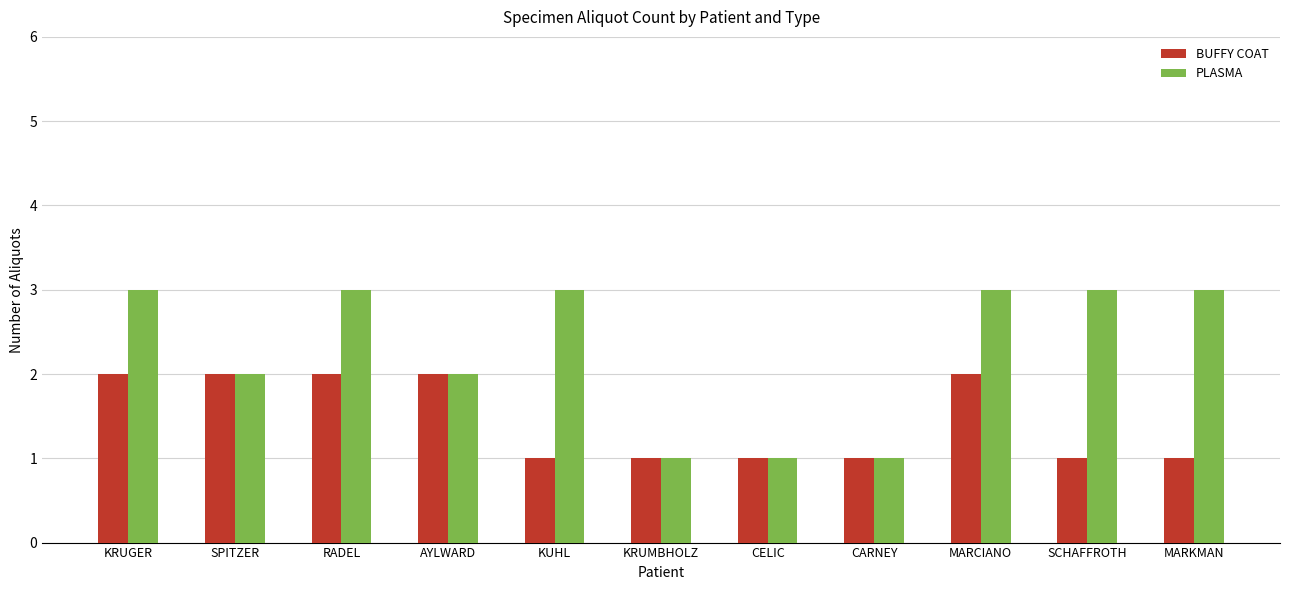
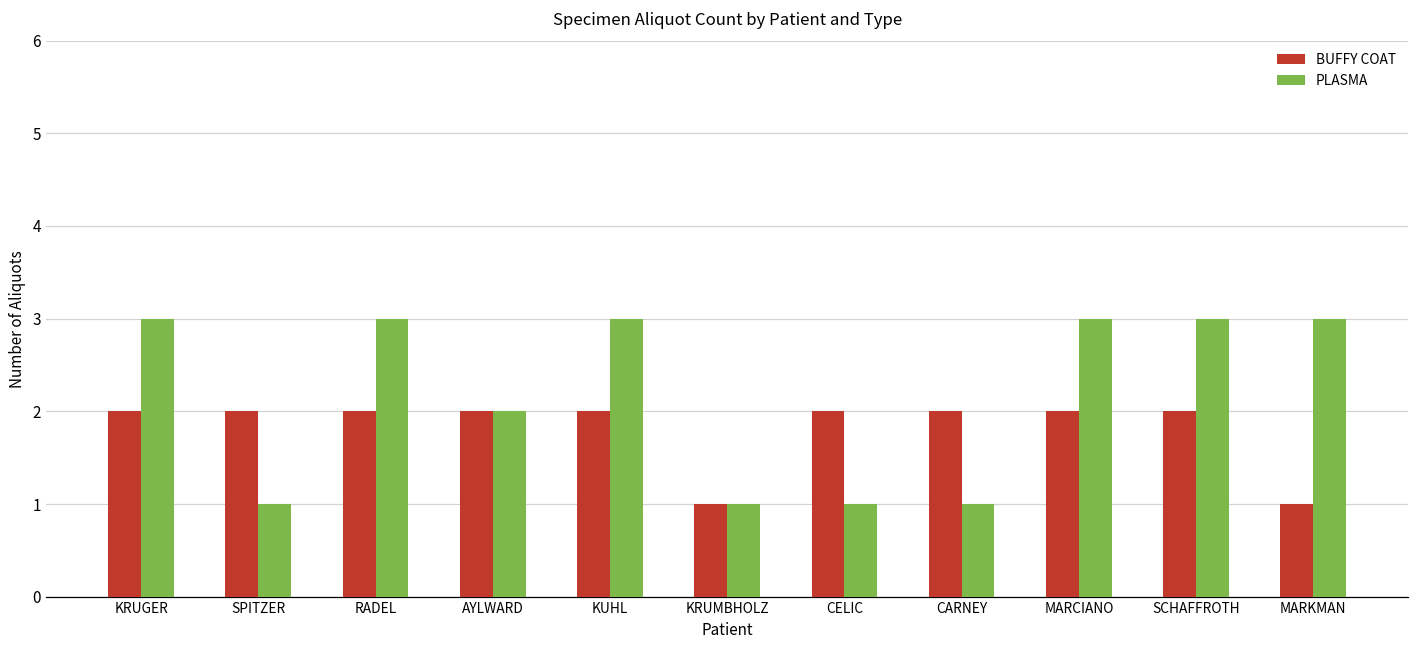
  {
    "BUFFY COAT": {
      "KRUGER": 2,
      "SPITZER": 2,
      "RADEL": 2,
      "AYLWARD": 2,
-     "KUHL": 1,
+     "KUHL": 2,
      "KRUMBHOLZ": 1,
-     "CELIC": 1,
-     "CARNEY": 1,
+     "CELIC": 2,
+     "CARNEY": 2,
      "MARCIANO": 2,
-     "SCHAFFROTH": 1,
+     "SCHAFFROTH": 2,
      "MARKMAN": 1
    },
    "PLASMA": {
      "KRUGER": 3,
-     "SPITZER": 2,
+     "SPITZER": 1,
      "RADEL": 3,
      "AYLWARD": 2,
      "KUHL": 3,
      "KRUMBHOLZ": 1,
      "CELIC": 1,
      "CARNEY": 1,
      "MARCIANO": 3,
      "SCHAFFROTH": 3,
      "MARKMAN": 3
    }
  }
